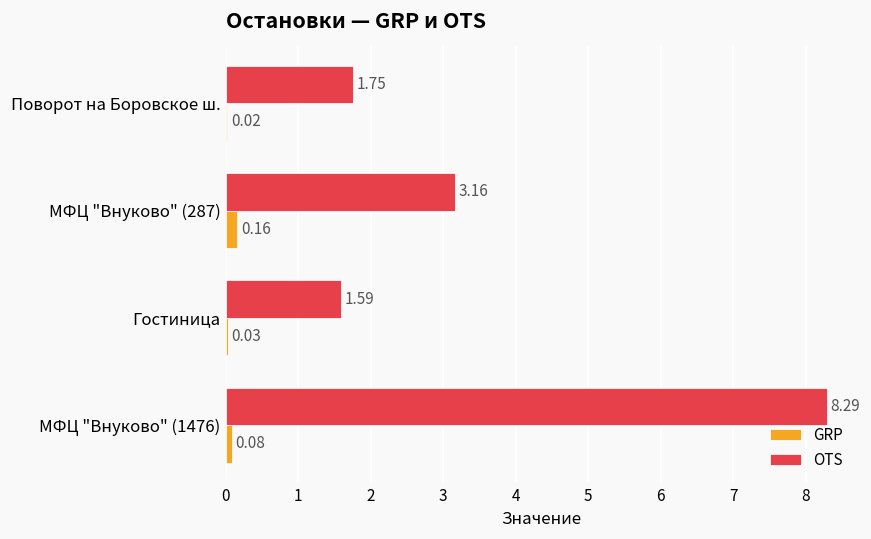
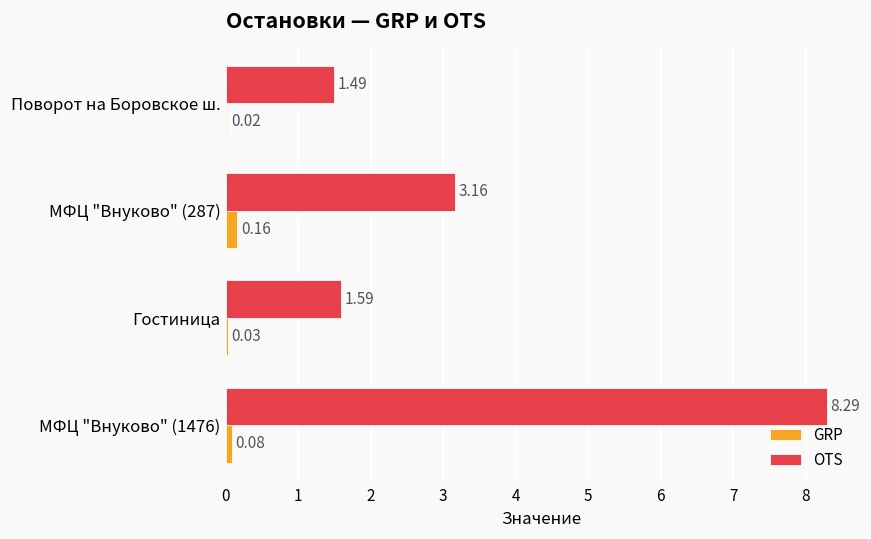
  {
    "GRP": {
      "Поворот на Боровское ш.": 0.02,
      "МФЦ \"Внуково\" (287)": 0.16,
      "Гостиница": 0.03,
      "МФЦ \"Внуково\" (1476)": 0.08
    },
    "OTS": {
-     "Поворот на Боровское ш.": 1.75,
+     "Поворот на Боровское ш.": 1.49,
      "МФЦ \"Внуково\" (287)": 3.16,
      "Гостиница": 1.59,
      "МФЦ \"Внуково\" (1476)": 8.29
    }
  }
